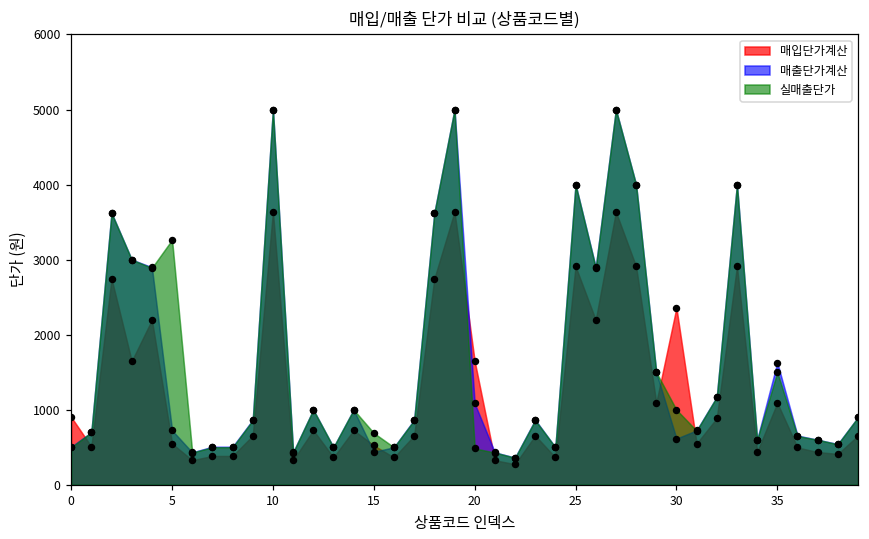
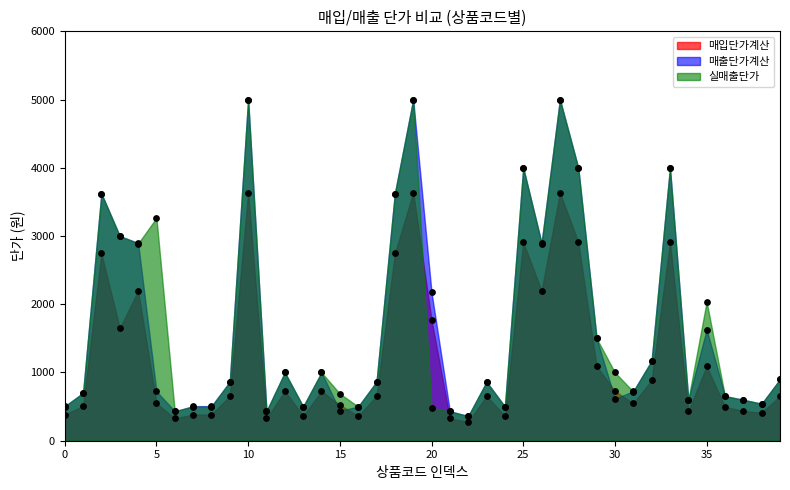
  {
    "매입단가계산": {
-     "0": 900,
+     "0": 400,
      "5": 500,
      "10": 3600,
      "15": 500,
-     "20": 1600,
+     "20": 1800,
      "25": 2900,
-     "30": 2400,
+     "30": 700,
      "35": 1100
    },
    "매출단가계산": {
      "5": 700,
      "15": 400,
-     "20": 1100,
+     "20": 2200,
      "30": 600,
      "35": 1600
    },
    "실매출단가": {
      "5": 3300,
      "15": 700,
      "20": 500,
      "30": 1000,
-     "35": 1500
+     "35": 2000
    }
  }
